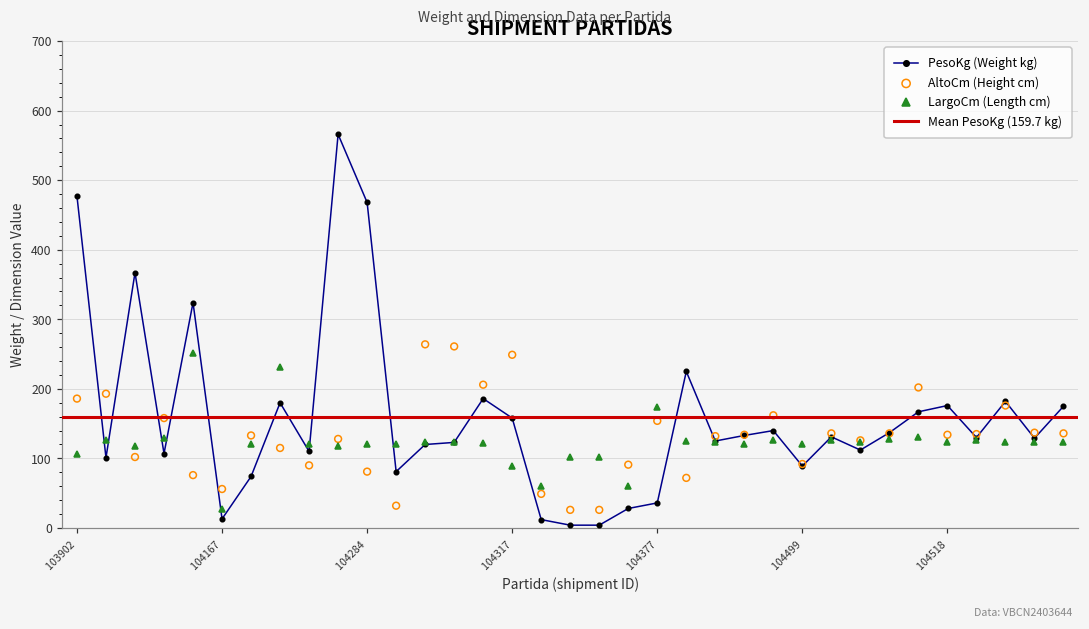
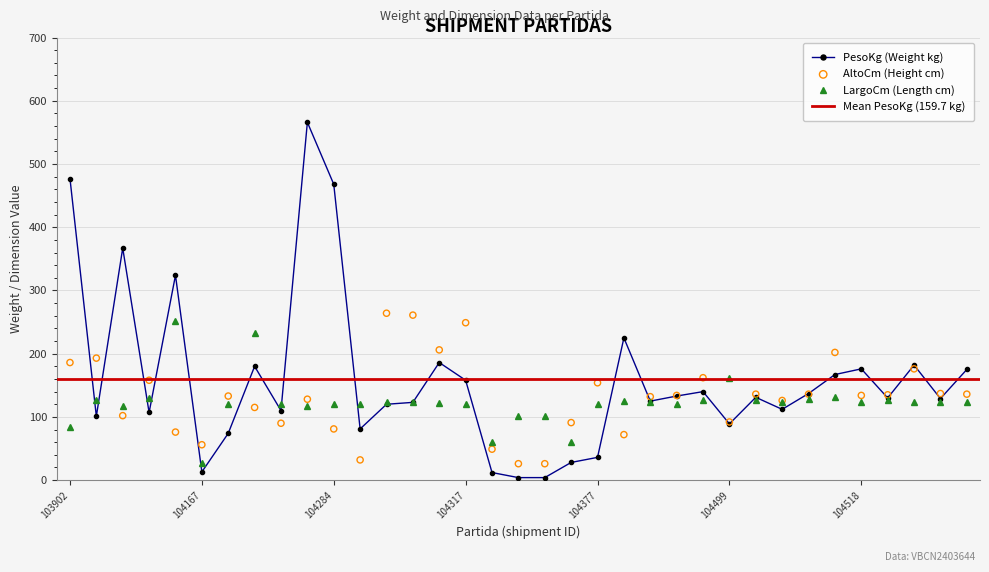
  {
    "PesoKg (Weight kg)": {
      "103902": 480,
      "104167": 10,
      "104284": 470,
      "104317": 160,
      "104377": 40,
      "104518": 180
    },
    "LargoCm (Length cm)": {
-     "103902": 110,
+     "103902": 80,
      "104167": 30,
      "104284": 120,
-     "104317": 90,
-     "104377": 170,
-     "104499": 120,
+     "104317": 120,
+     "104377": 120,
+     "104499": 160,
      "104518": 120
    }
  }
